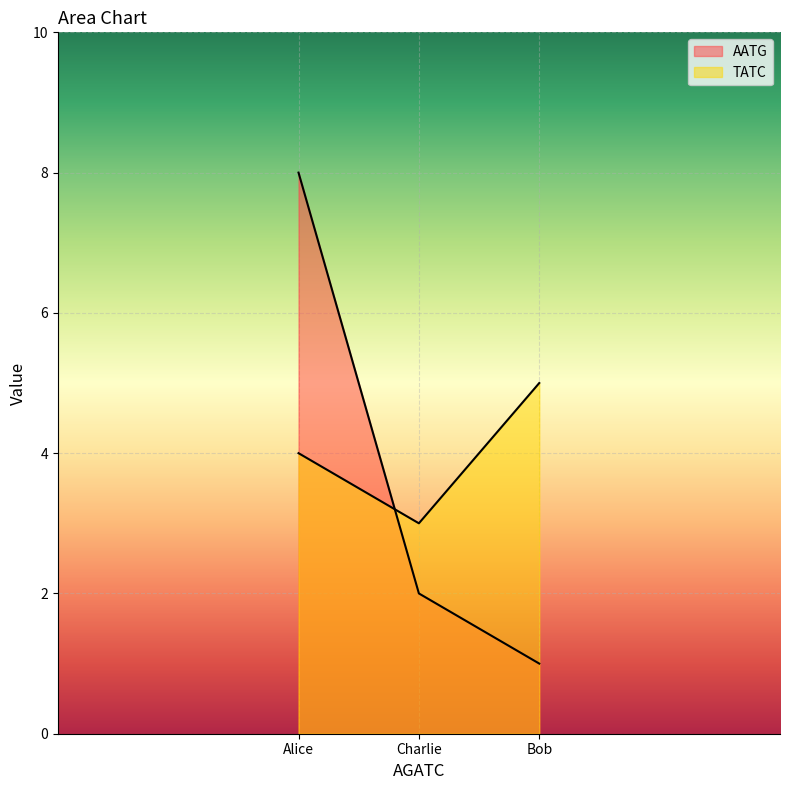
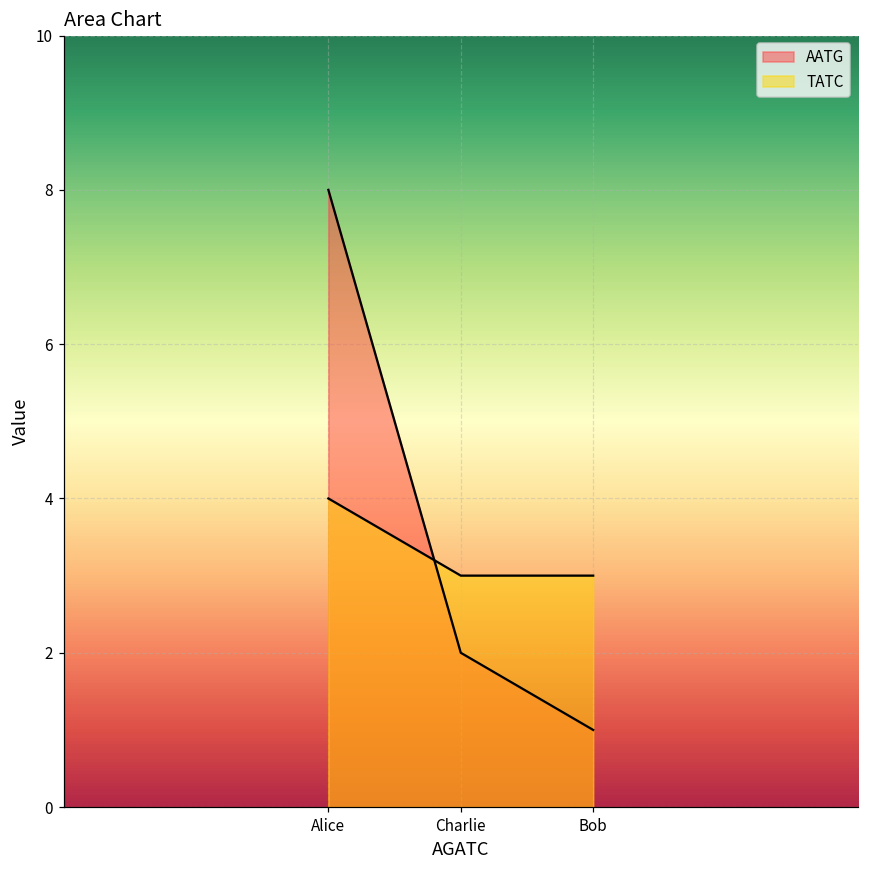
  {
    "AATG": {
      "Alice": 8,
      "Charlie": 2,
      "Bob": 1
    },
    "TATC": {
      "Alice": 4,
      "Charlie": 3,
-     "Bob": 5
+     "Bob": 3
    }
  }
